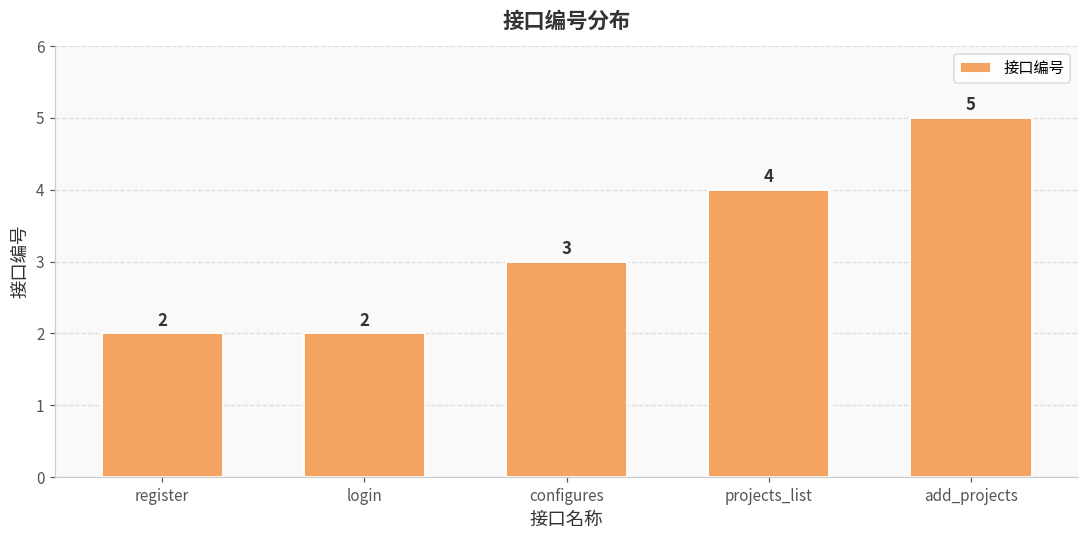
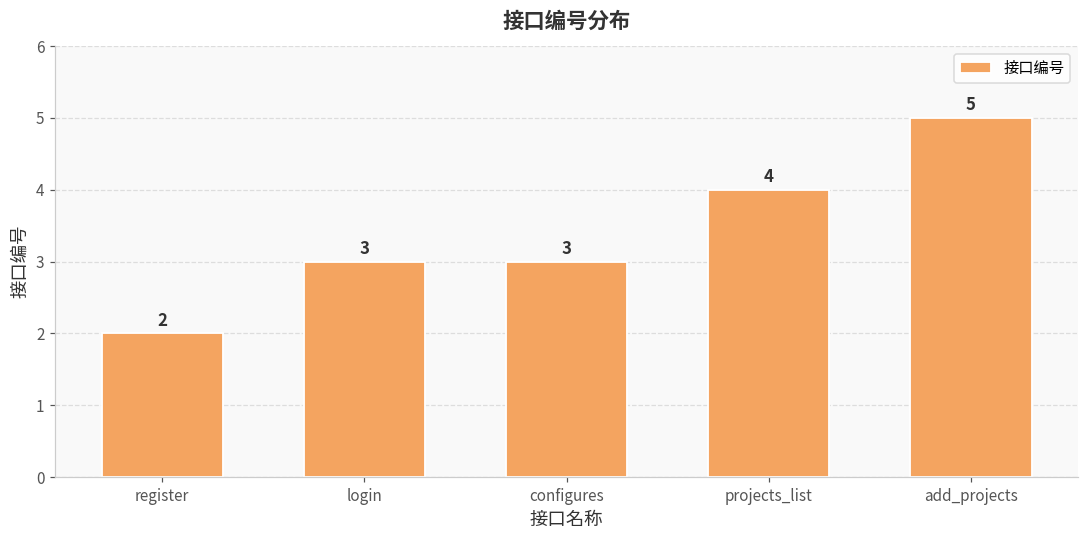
  {
    "register": 2,
-   "login": 2,
+   "login": 3,
    "configures": 3,
    "projects_list": 4,
    "add_projects": 5
  }
